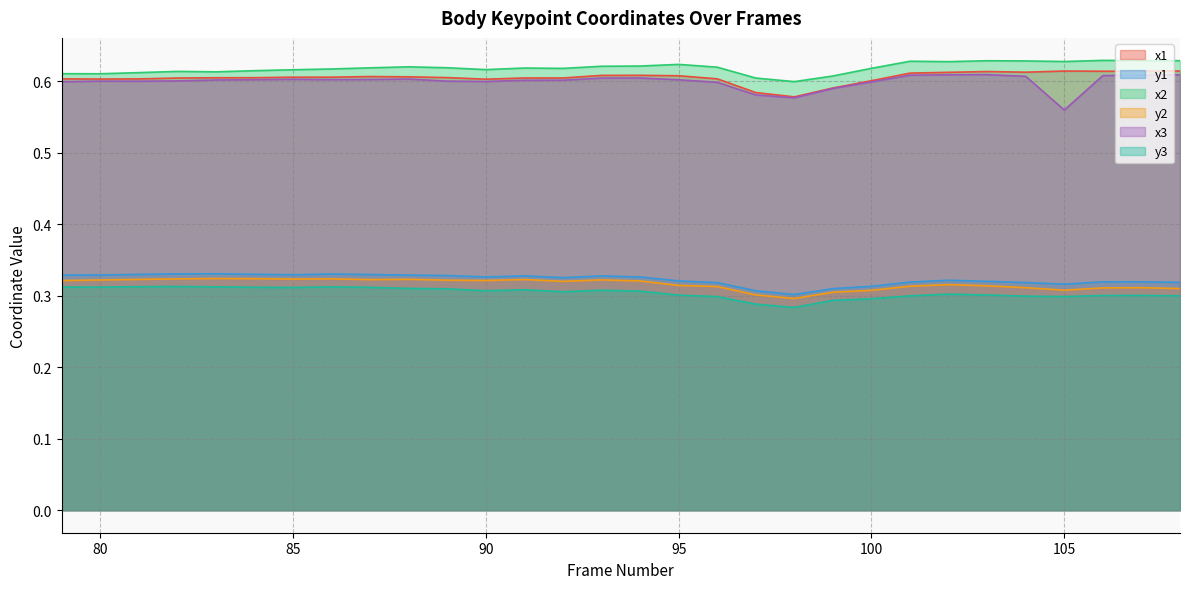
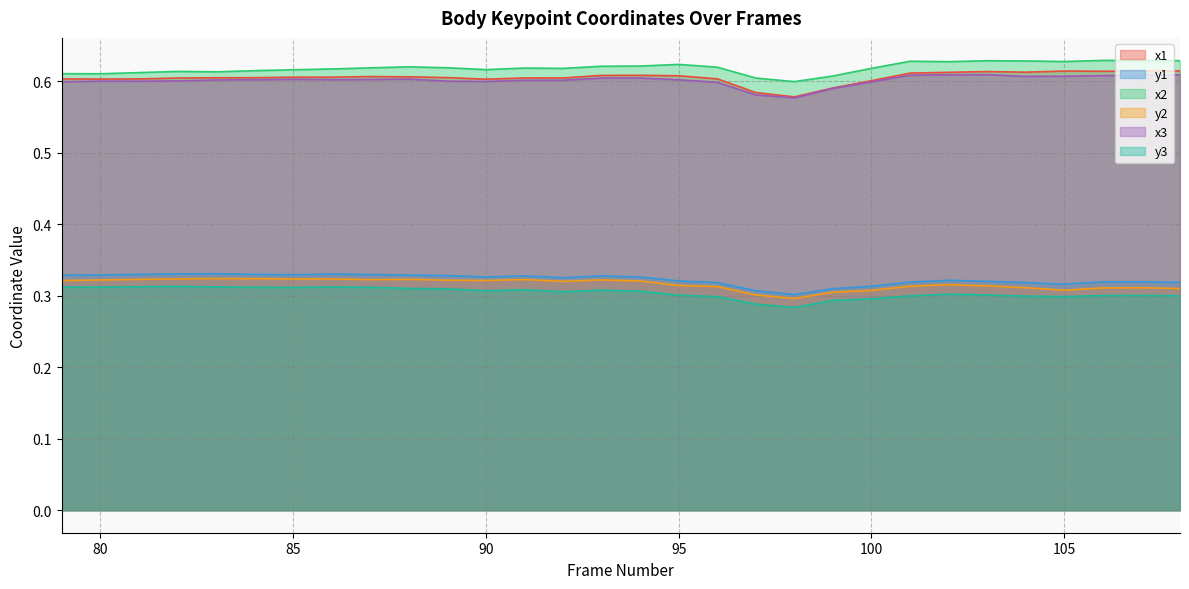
  {
    "x3": {
      "95": 0.60,
-     "105": 0.56
+     "105": 0.61
    }
  }
